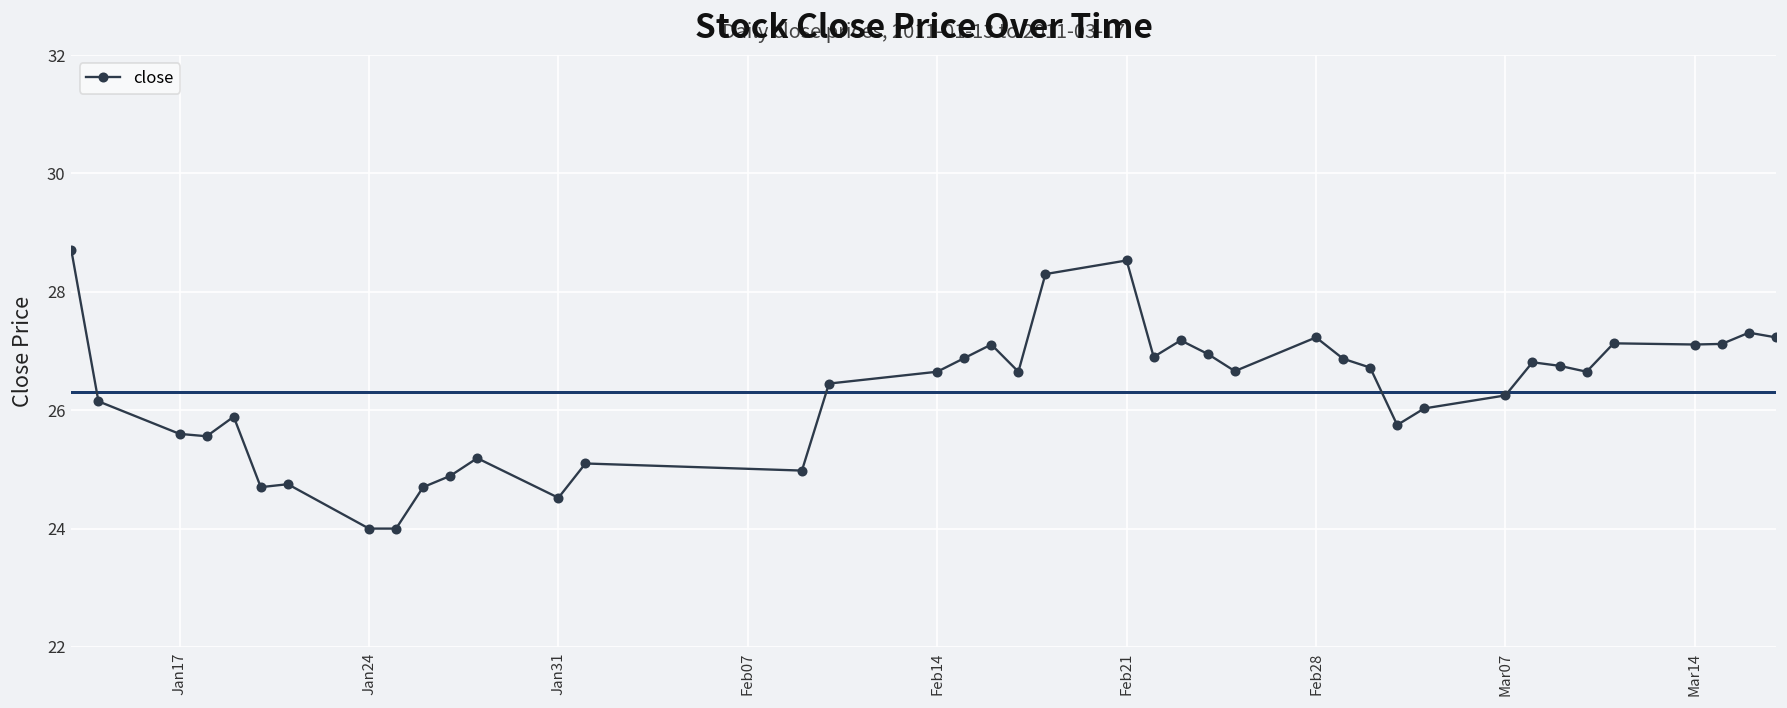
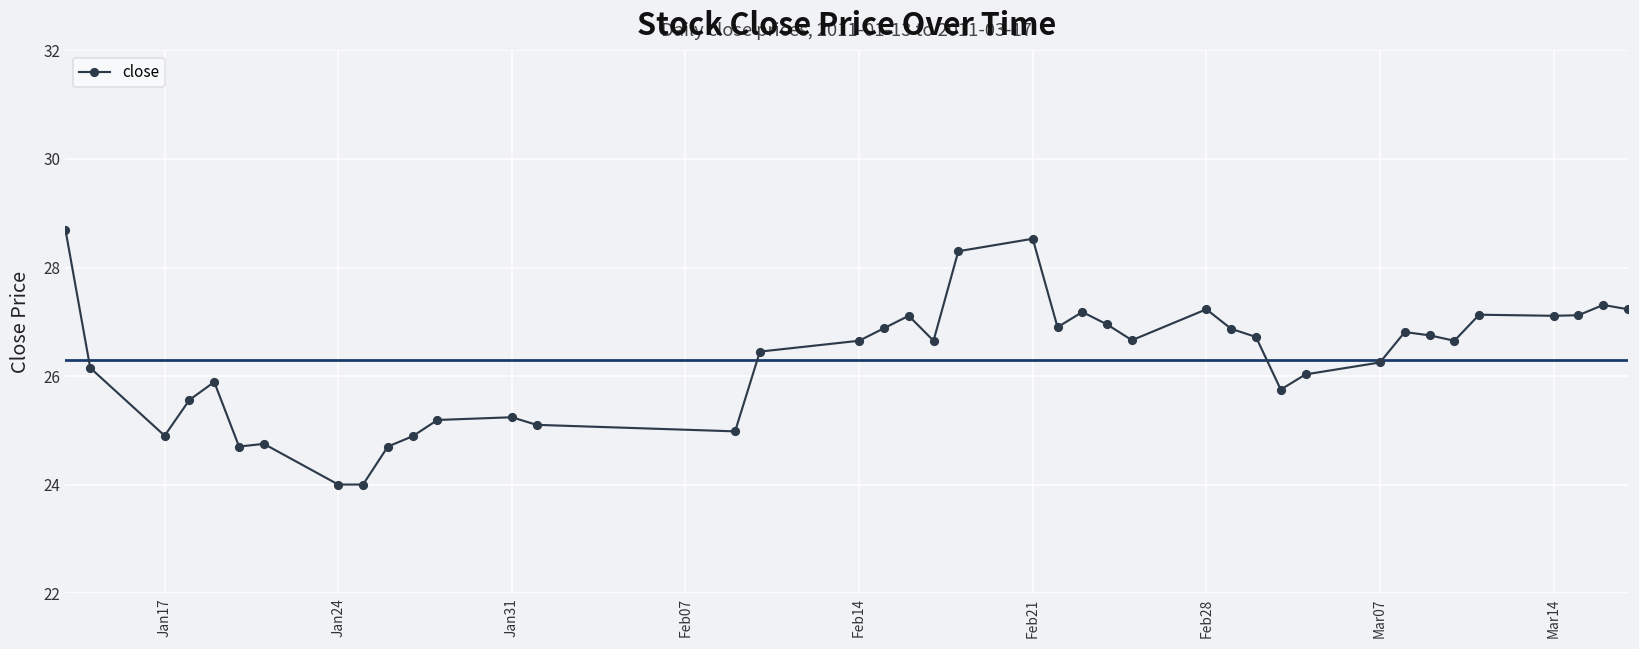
  {
-   "Jan17": 25.6,
+   "Jan17": 24.9,
    "Jan24": 24.0,
-   "Jan31": 24.5,
+   "Jan31": 25.2,
    "Feb14": 26.7,
    "Feb21": 28.5,
    "Feb28": 27.2,
    "Mar07": 26.3,
    "Mar14": 27.1
  }
